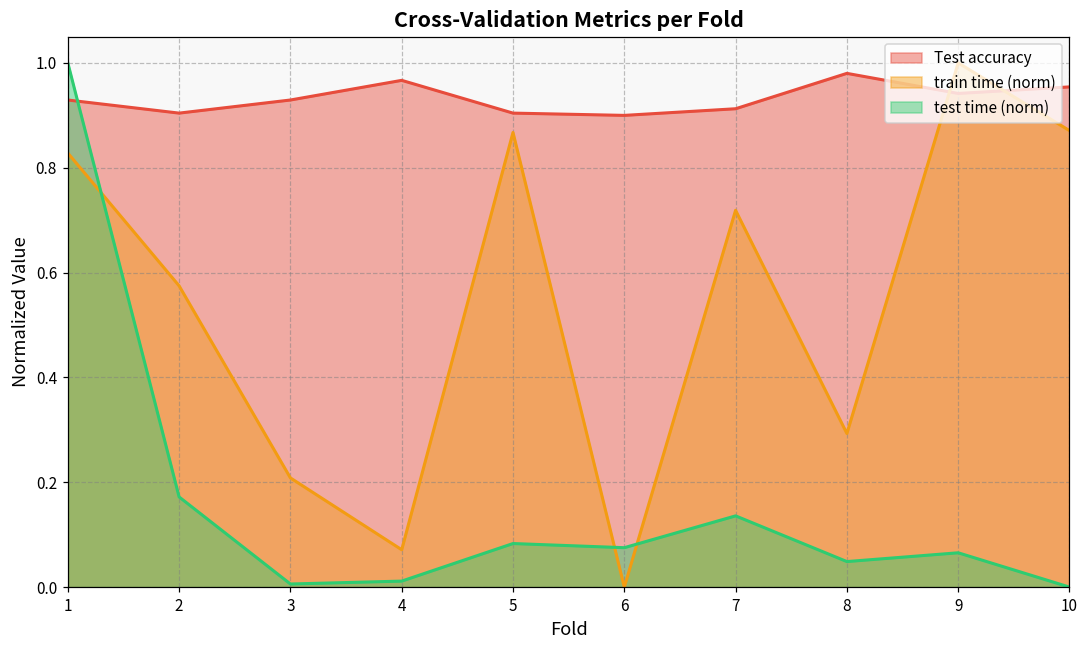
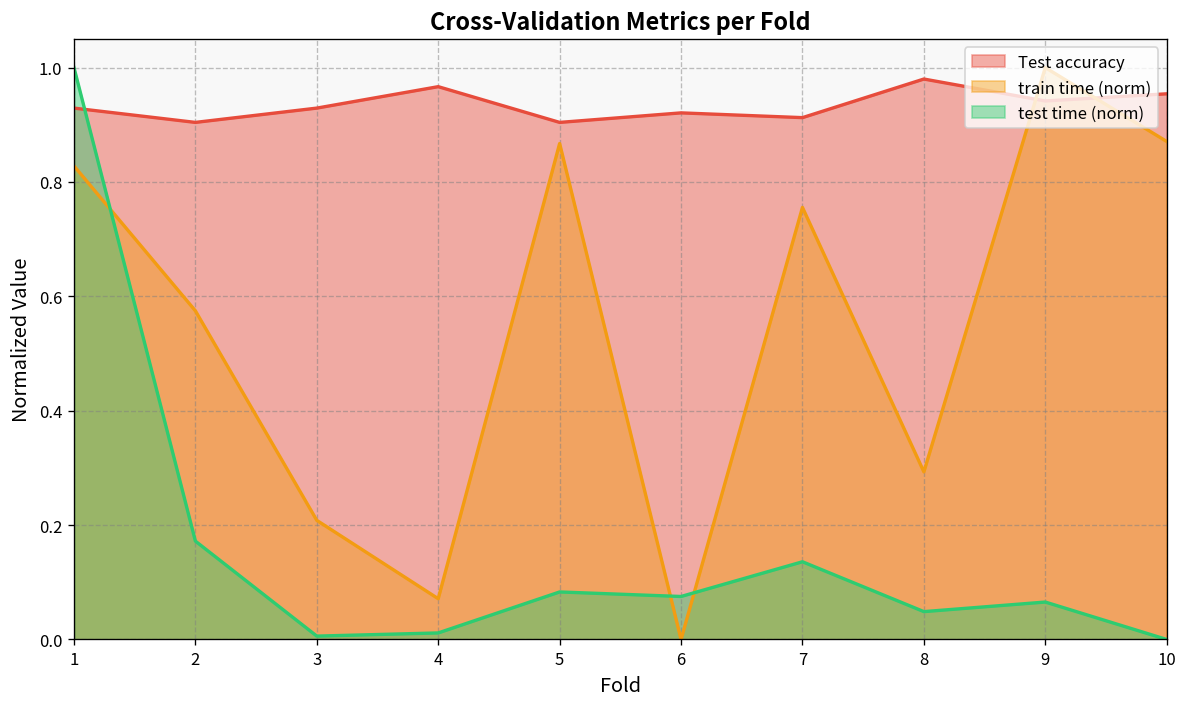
  {
    "Test accuracy": {
      "1": 0.93,
      "2": 0.90,
      "3": 0.93,
      "4": 0.97,
      "5": 0.90,
-     "6": 0.90,
+     "6": 0.92,
      "7": 0.91,
      "8": 0.98,
      "10": 0.95
    },
    "train time (norm)": {
      "1": 0.83,
      "2": 0.57,
      "3": 0.21,
      "4": 0.07,
      "5": 0.87,
      "6": 0.00,
-     "7": 0.72,
+     "7": 0.76,
      "8": 0.29,
      "10": 0.87
    },
    "test time (norm)": {
      "1": 1.00,
      "2": 0.17,
      "3": 0.01,
      "4": 0.01,
      "5": 0.08,
      "6": 0.08,
      "7": 0.14,
      "8": 0.05,
      "9": 0.07,
      "10": 0.00
    }
  }
